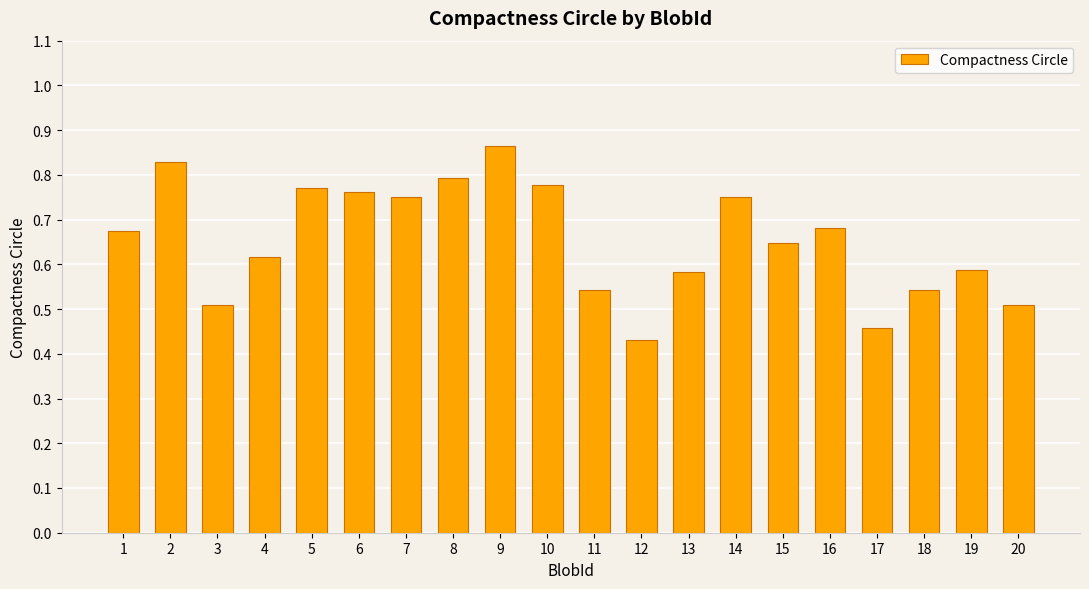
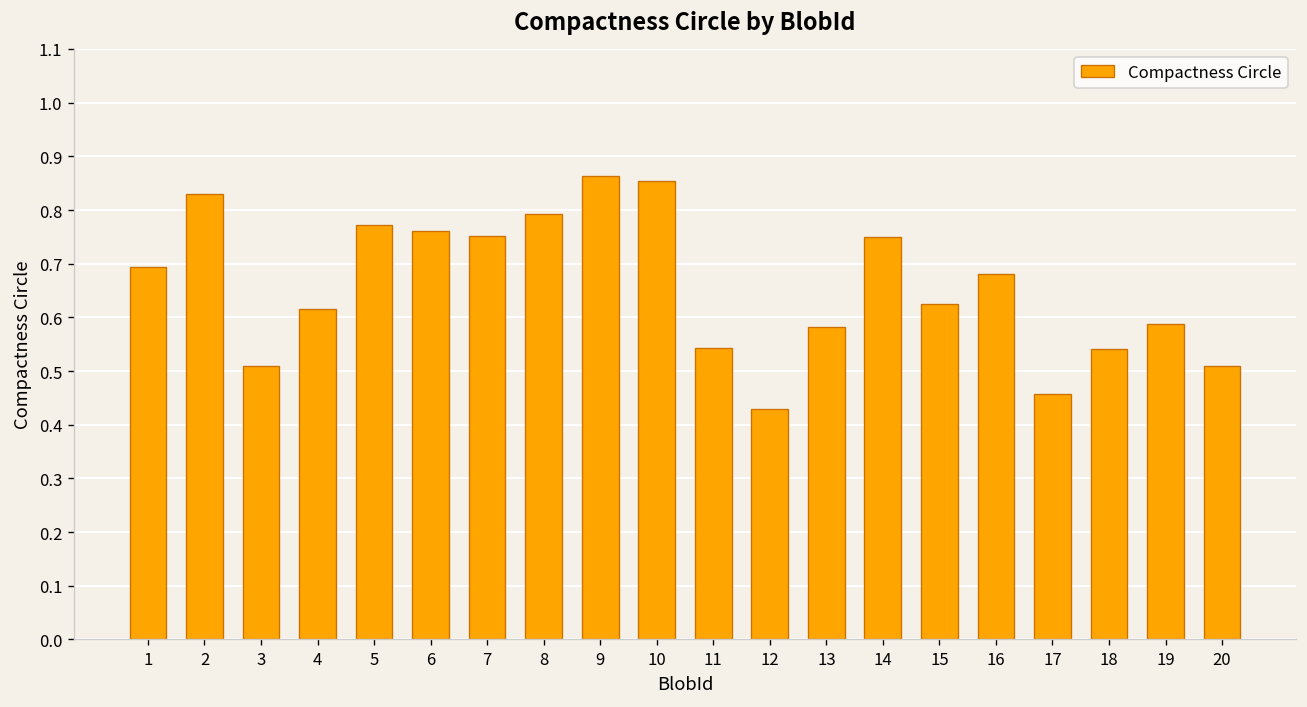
  {
-   "1": 0.67,
+   "1": 0.69,
    "2": 0.83,
    "3": 0.51,
    "4": 0.62,
    "5": 0.77,
    "6": 0.76,
    "7": 0.75,
    "8": 0.79,
    "9": 0.86,
-   "10": 0.78,
+   "10": 0.85,
    "11": 0.54,
    "12": 0.43,
    "13": 0.58,
    "14": 0.75,
-   "15": 0.65,
+   "15": 0.63,
    "16": 0.68,
    "17": 0.46,
    "18": 0.54,
    "19": 0.59,
    "20": 0.51
  }
